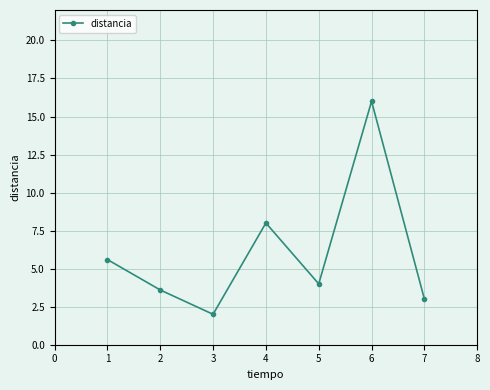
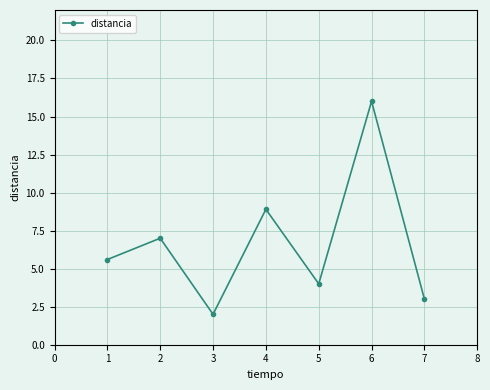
  {
    "1": 5.6,
-   "2": 3.6,
+   "2": 7.0,
    "3": 2.0,
-   "4": 8.0,
+   "4": 8.9,
    "5": 4.0,
    "6": 16.0,
    "7": 3.0
  }
